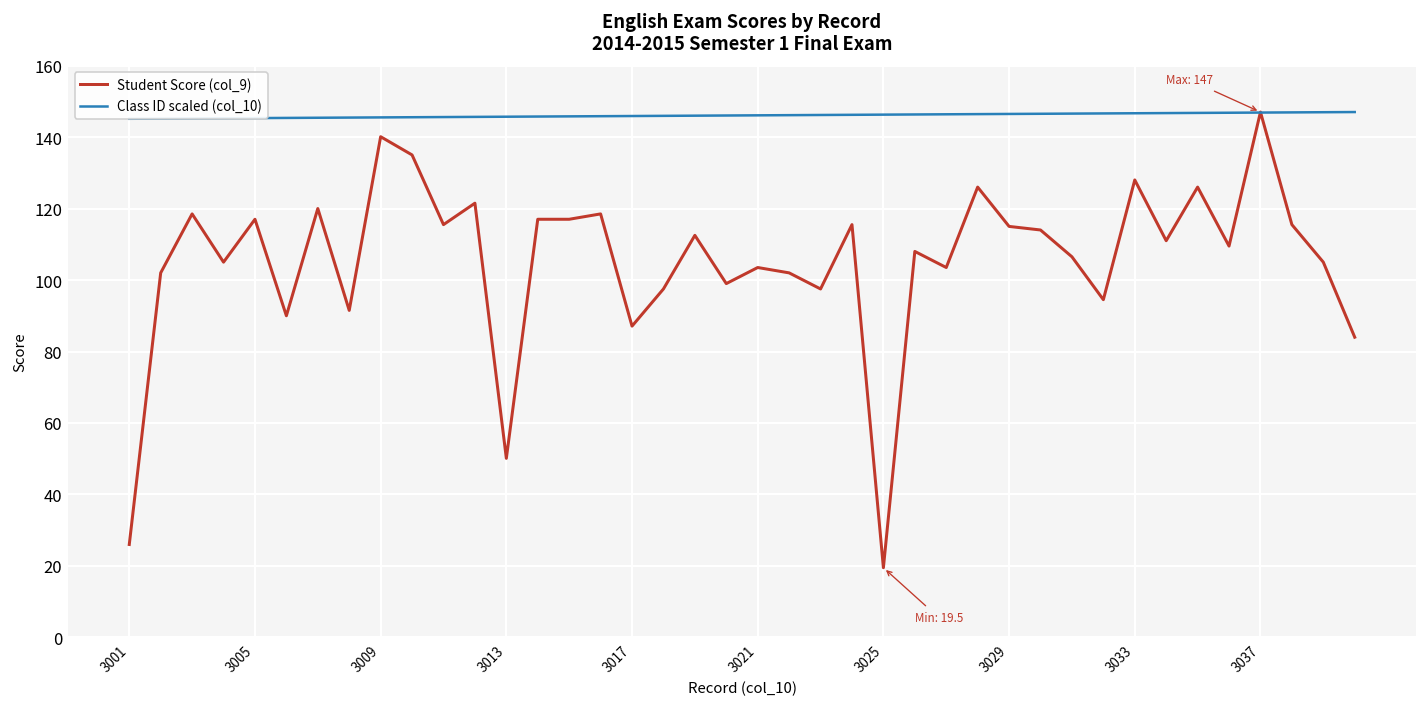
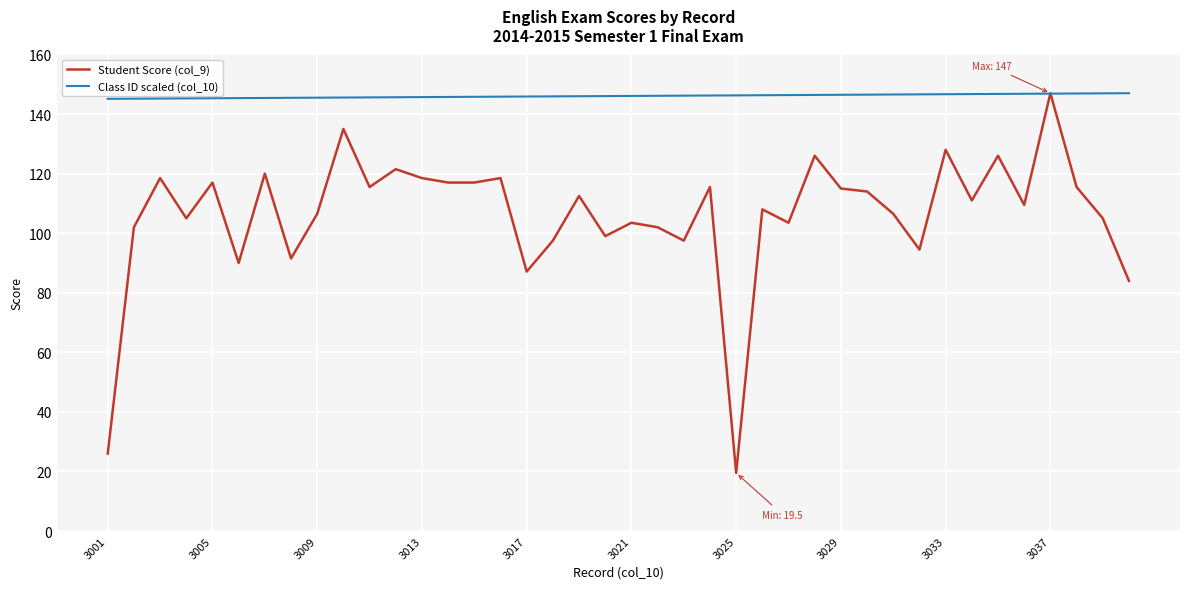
  {
    "Student Score (col_9)": {
      "3001": 26,
      "3005": 117,
-     "3009": 140,
-     "3013": 50,
+     "3009": 107,
+     "3013": 119,
      "3017": 87,
      "3021": 104,
      "3029": 115,
      "3033": 128
    },
    "Class ID scaled (col_10)": {
      "3001": 145,
      "3005": 145,
      "3009": 146,
      "3013": 146,
      "3017": 146,
      "3021": 146,
      "3025": 146,
      "3029": 146,
      "3033": 147
    }
  }
